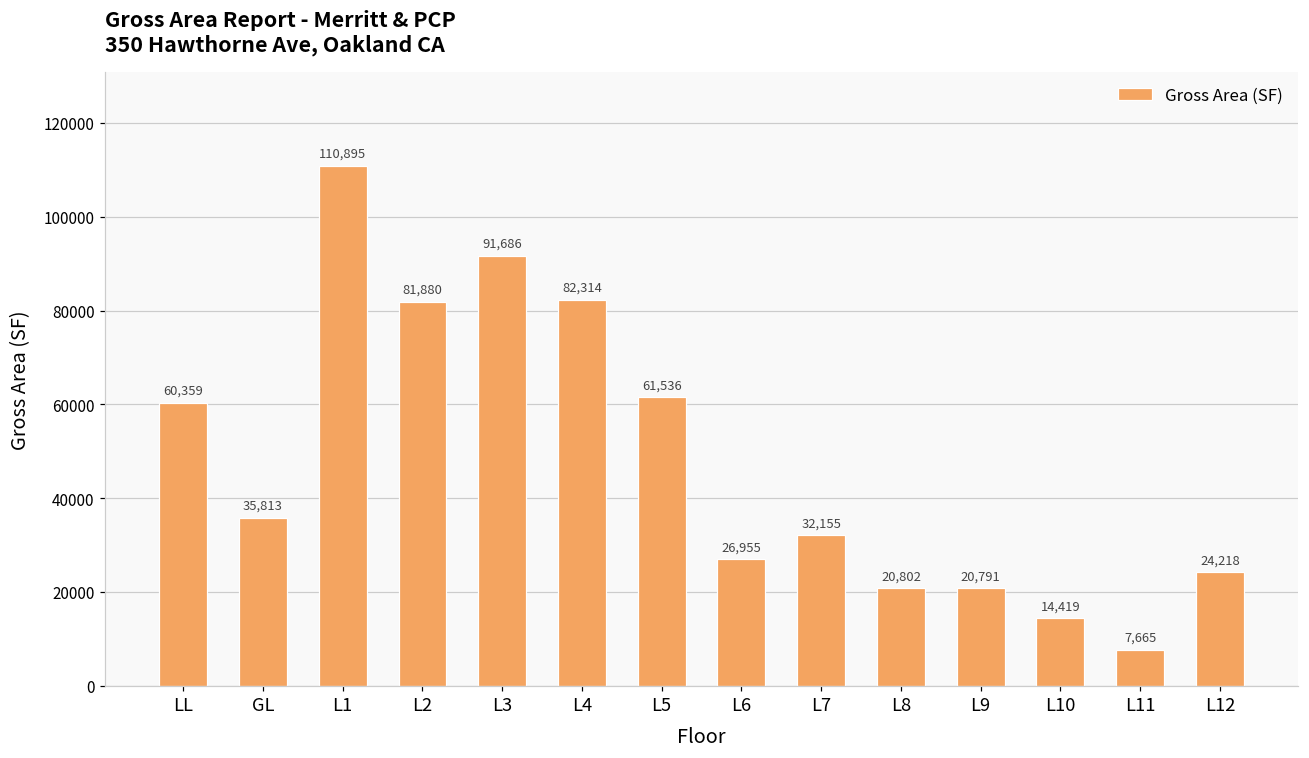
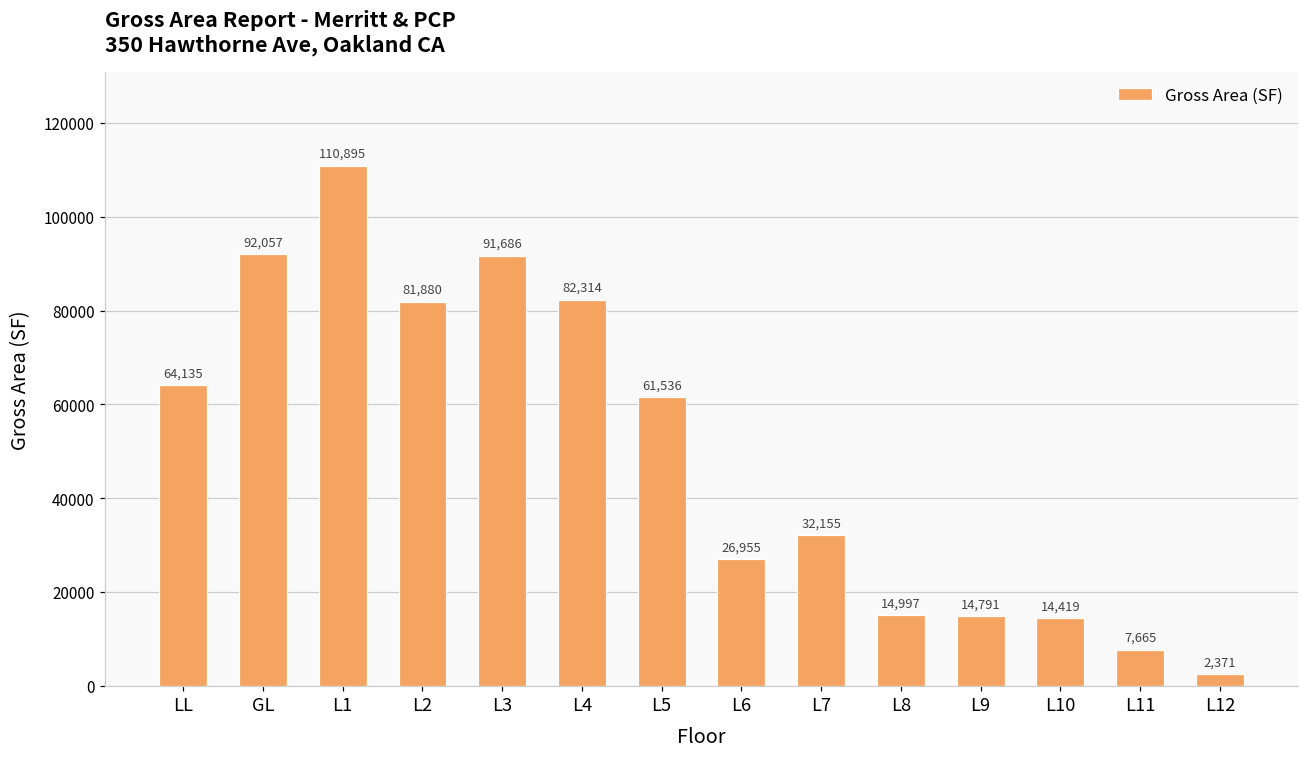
  {
-   "LL": "60,359",
-   "GL": "35,813",
+   "LL": "64,135",
+   "GL": "92,057",
    "L1": "110,895",
    "L2": "81,880",
    "L3": "91,686",
    "L4": "82,314",
    "L5": "61,536",
    "L6": "26,955",
    "L7": "32,155",
-   "L8": "20,802",
-   "L9": "20,791",
+   "L8": "14,997",
+   "L9": "14,791",
    "L10": "14,419",
    "L11": "7,665",
-   "L12": "24,218"
+   "L12": "2,371"
  }
